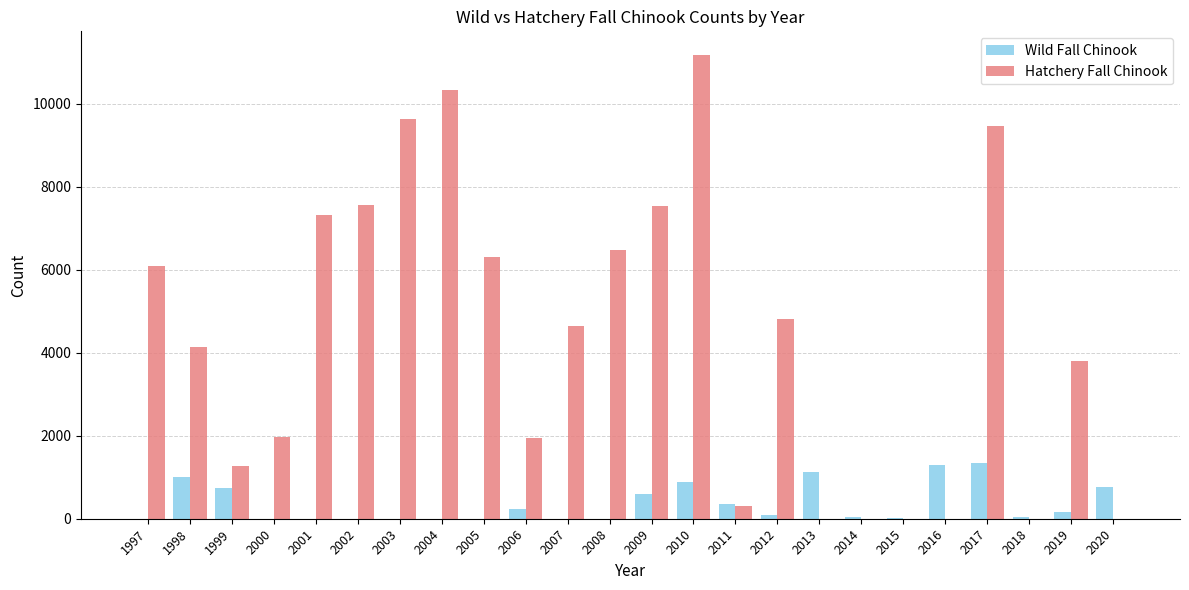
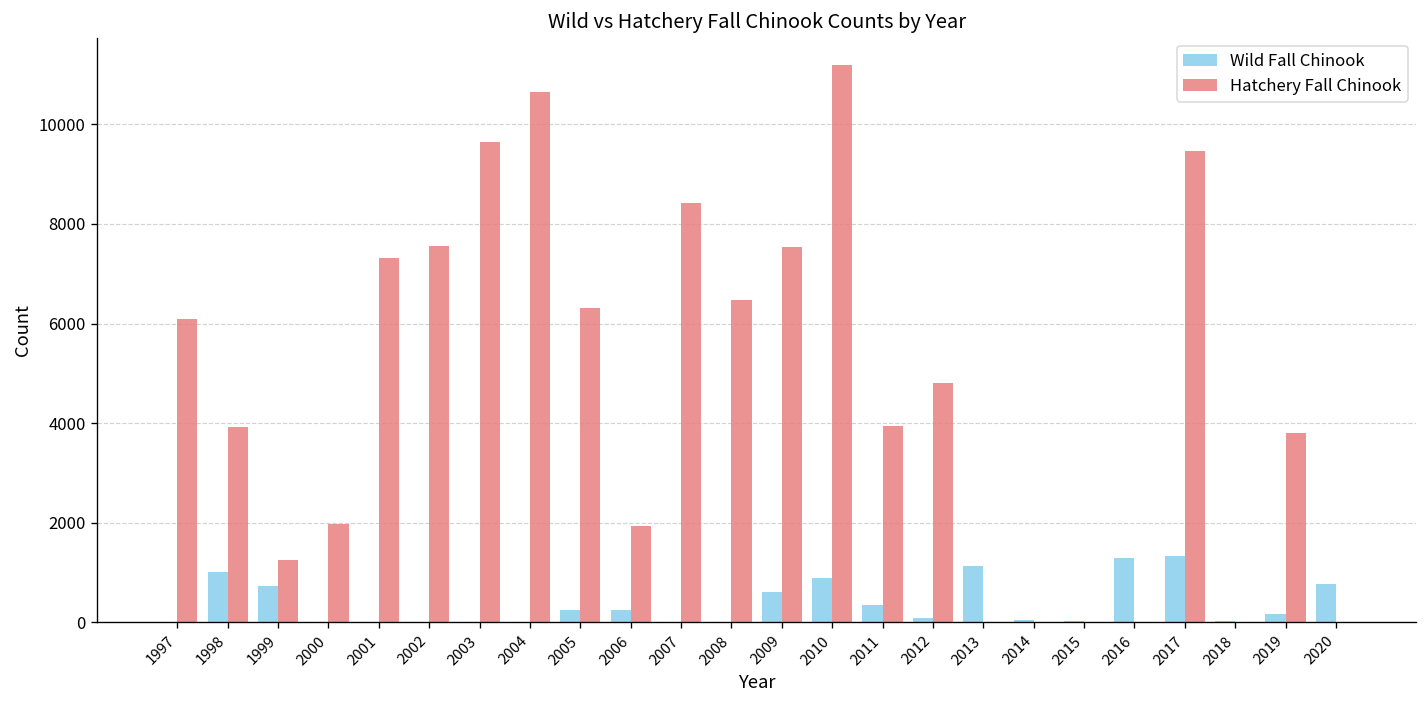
  {
    "Wild Fall Chinook": {
      "1997": 0,
      "1998": 1000,
      "1999": 700,
      "2000": 0,
      "2001": 0,
      "2002": 0,
      "2003": 0,
      "2004": 0,
-     "2005": 0,
+     "2005": 200,
      "2006": 200,
      "2007": 0,
      "2008": 0,
      "2009": 600,
      "2010": 900,
      "2011": 300,
      "2012": 100,
      "2013": 1100,
      "2016": 1300,
      "2017": 1300,
      "2019": 200,
      "2020": 800
    },
    "Hatchery Fall Chinook": {
      "1997": 6100,
-     "1998": 4100,
+     "1998": 3900,
      "1999": 1300,
      "2000": 2000,
      "2001": 7300,
      "2002": 7600,
      "2003": 9600,
-     "2004": 10300,
+     "2004": 10700,
      "2005": 6300,
      "2006": 1900,
-     "2007": 4600,
+     "2007": 8400,
      "2008": 6500,
      "2009": 7500,
      "2010": 11200,
-     "2011": 300,
+     "2011": 3900,
      "2012": 4800,
      "2013": 0,
      "2014": 0,
      "2015": 0,
      "2016": 0,
      "2017": 9500,
      "2018": 0,
      "2019": 3800,
      "2020": 0
    }
  }
